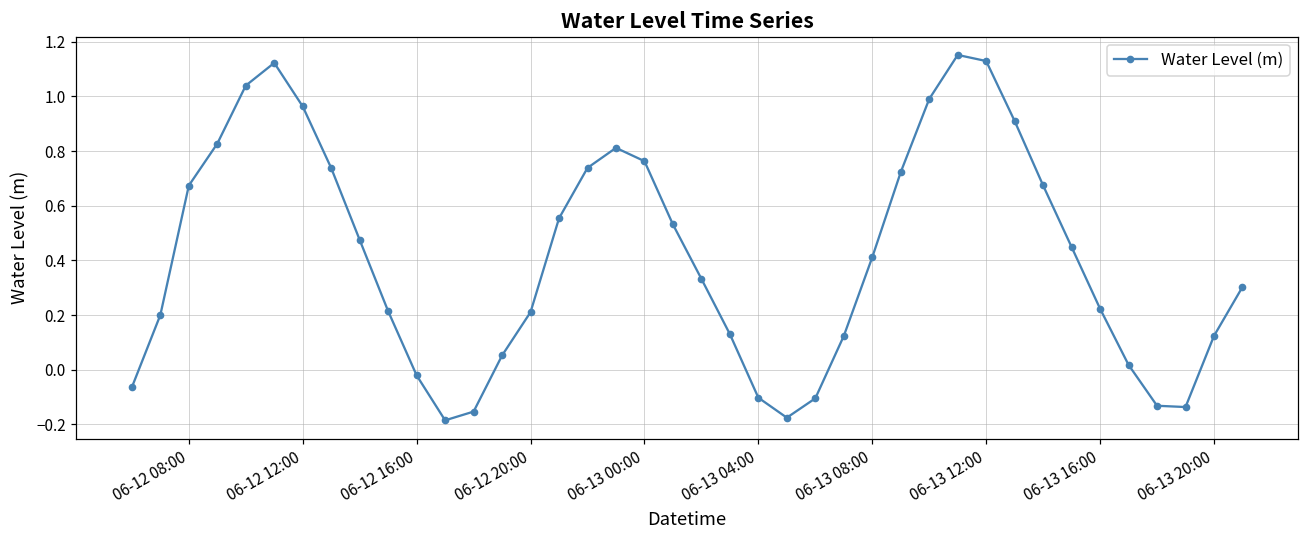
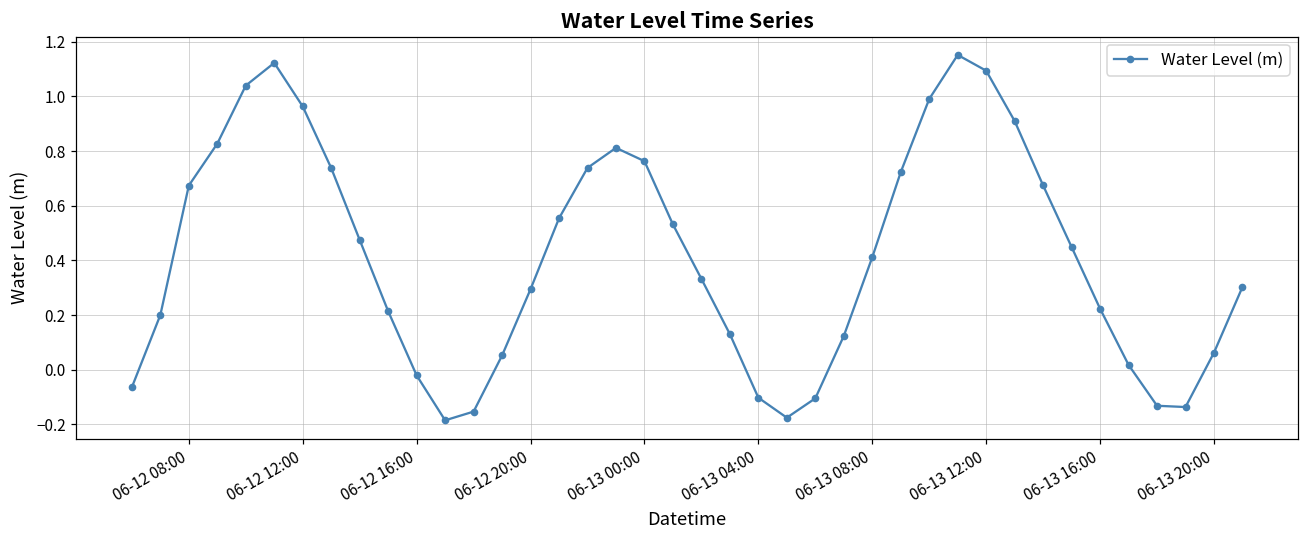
  {
    "06-12 08:00": 0.67,
    "06-12 12:00": 0.96,
    "06-12 16:00": -0.02,
-   "06-12 20:00": 0.21,
+   "06-12 20:00": 0.29,
    "06-13 00:00": 0.76,
    "06-13 04:00": -0.10,
    "06-13 08:00": 0.41,
-   "06-13 12:00": 1.13,
+   "06-13 12:00": 1.09,
    "06-13 16:00": 0.22,
-   "06-13 20:00": 0.12
+   "06-13 20:00": 0.06
  }
